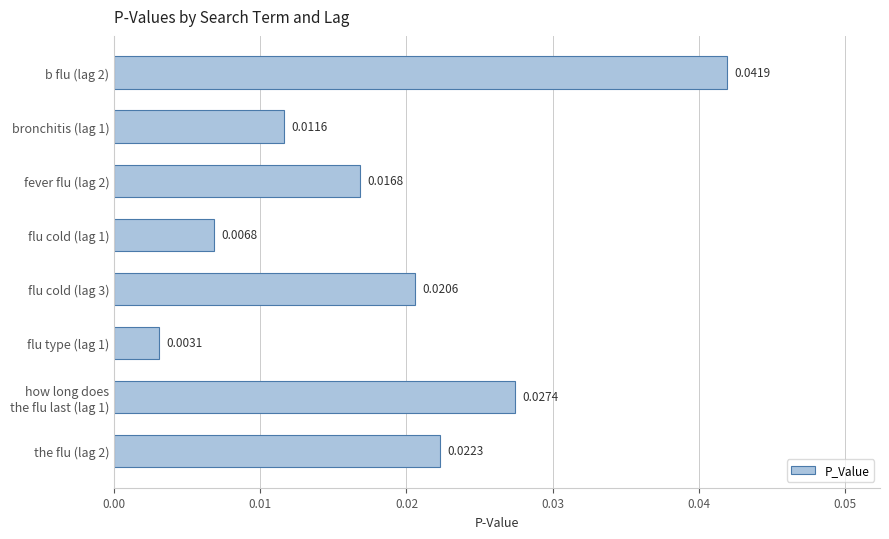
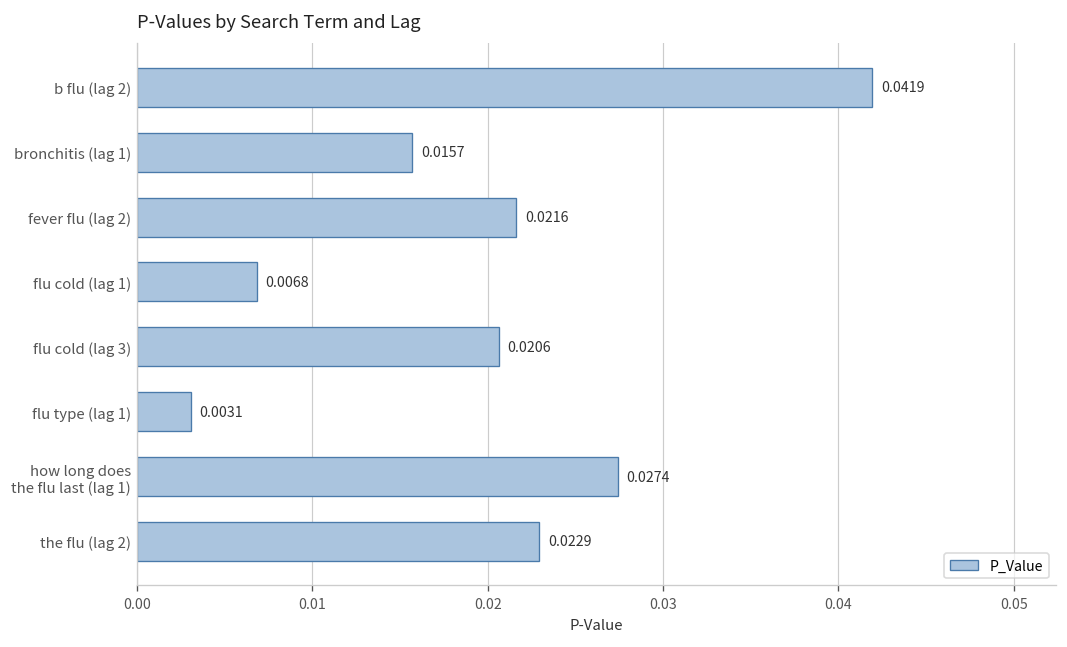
  {
    "b flu (lag 2)": 0.0419,
-   "bronchitis (lag 1)": 0.0116,
-   "fever flu (lag 2)": 0.0168,
+   "bronchitis (lag 1)": 0.0157,
+   "fever flu (lag 2)": 0.0216,
    "flu cold (lag 1)": 0.0068,
    "flu cold (lag 3)": 0.0206,
    "flu type (lag 1)": 0.0031,
    "how long does the flu last (lag 1)": 0.0274,
-   "the flu (lag 2)": 0.0223
+   "the flu (lag 2)": 0.0229
  }
